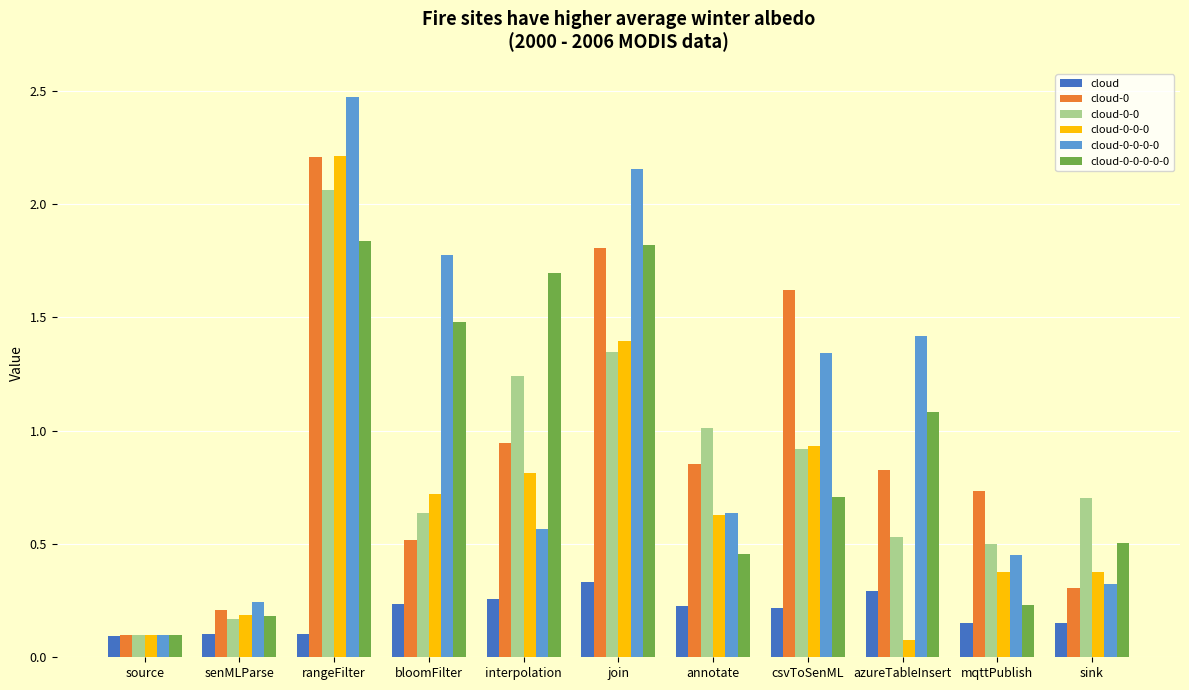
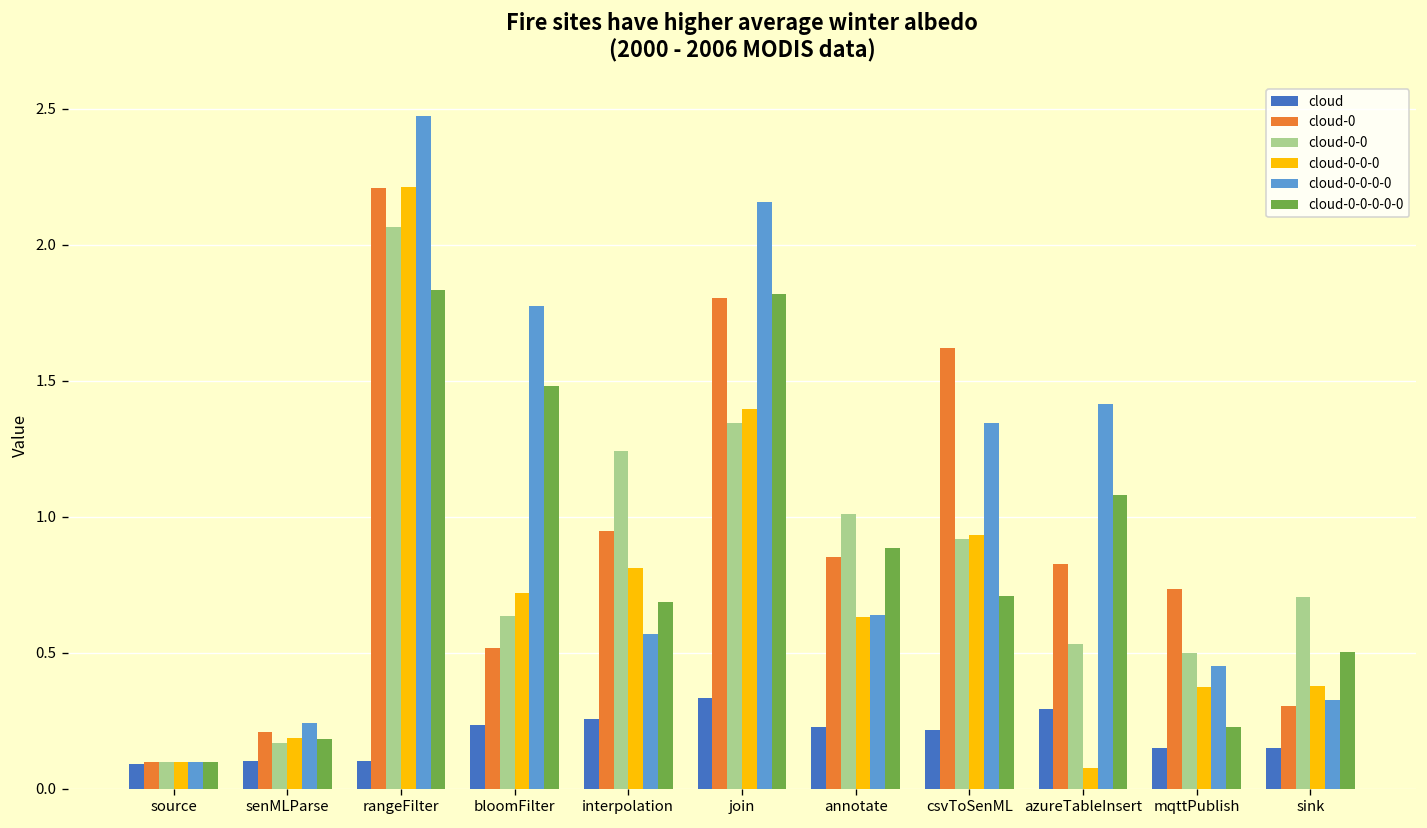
  {
    "cloud-0": {
      "source": 0.10,
      "senMLParse": 0.21,
      "rangeFilter": 2.21,
      "bloomFilter": 0.52,
      "interpolation": 0.95,
      "join": 1.81,
      "annotate": 0.85,
      "csvToSenML": 1.62,
      "azureTableInsert": 0.83,
      "mqttPublish": 0.73,
      "sink": 0.31
    },
    "cloud-0-0": {
      "source": 0.10,
      "senMLParse": 0.17,
      "rangeFilter": 2.06,
      "bloomFilter": 0.64,
      "interpolation": 1.24,
      "join": 1.35,
      "annotate": 1.01,
      "csvToSenML": 0.92,
      "azureTableInsert": 0.53,
      "mqttPublish": 0.50,
      "sink": 0.70
    },
    "cloud-0-0-0": {
      "source": 0.10,
      "senMLParse": 0.19,
      "rangeFilter": 2.21,
      "bloomFilter": 0.72,
      "interpolation": 0.81,
      "join": 1.40,
      "annotate": 0.63,
      "csvToSenML": 0.93,
      "azureTableInsert": 0.08,
      "mqttPublish": 0.37,
      "sink": 0.38
    },
    "cloud-0-0-0-0-0": {
      "source": 0.10,
      "senMLParse": 0.18,
      "rangeFilter": 1.83,
      "bloomFilter": 1.48,
-     "interpolation": 1.70,
+     "interpolation": 0.69,
      "join": 1.82,
-     "annotate": 0.46,
+     "annotate": 0.89,
      "csvToSenML": 0.71,
      "azureTableInsert": 1.08,
      "mqttPublish": 0.23,
      "sink": 0.50
    }
  }
